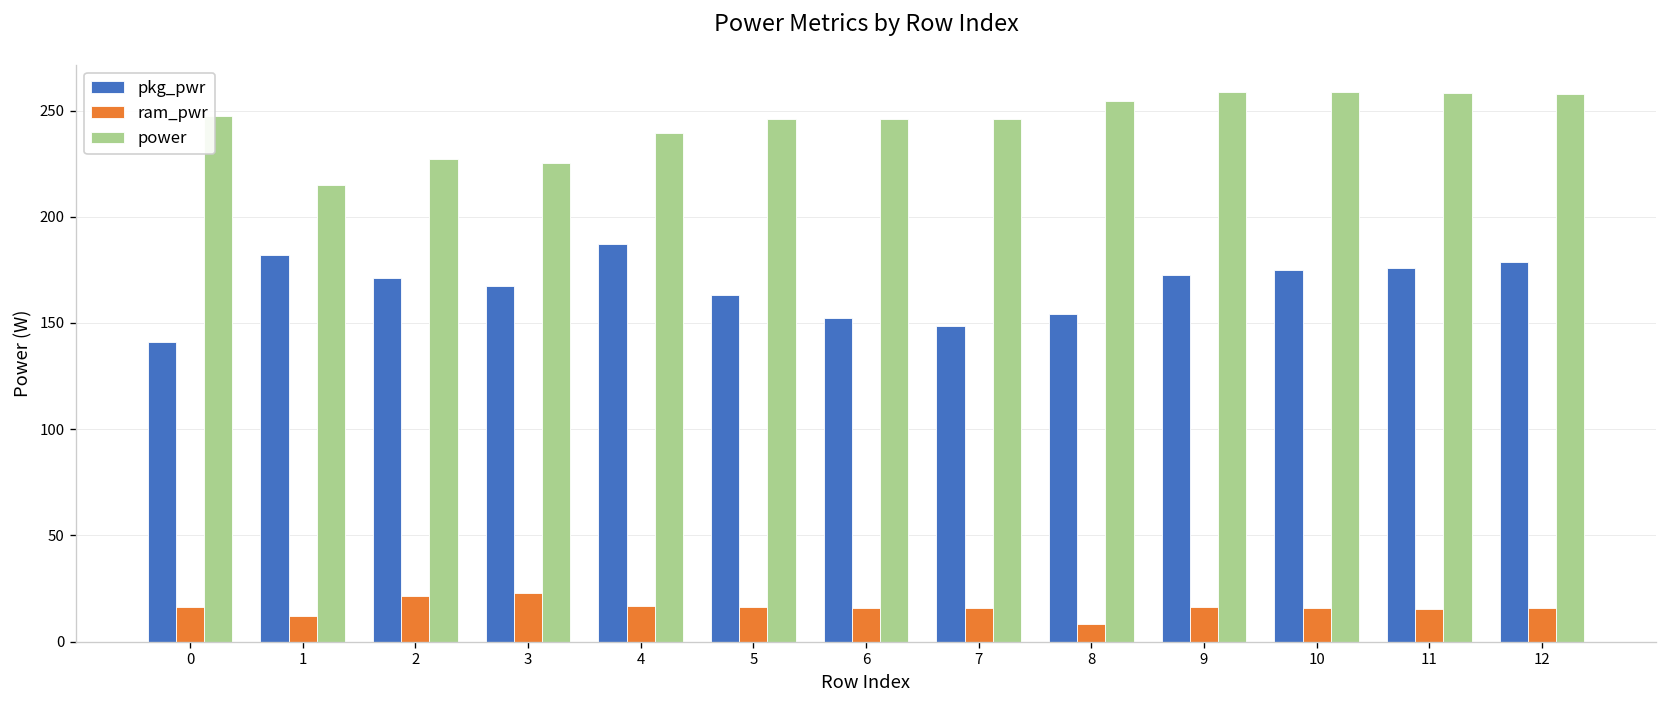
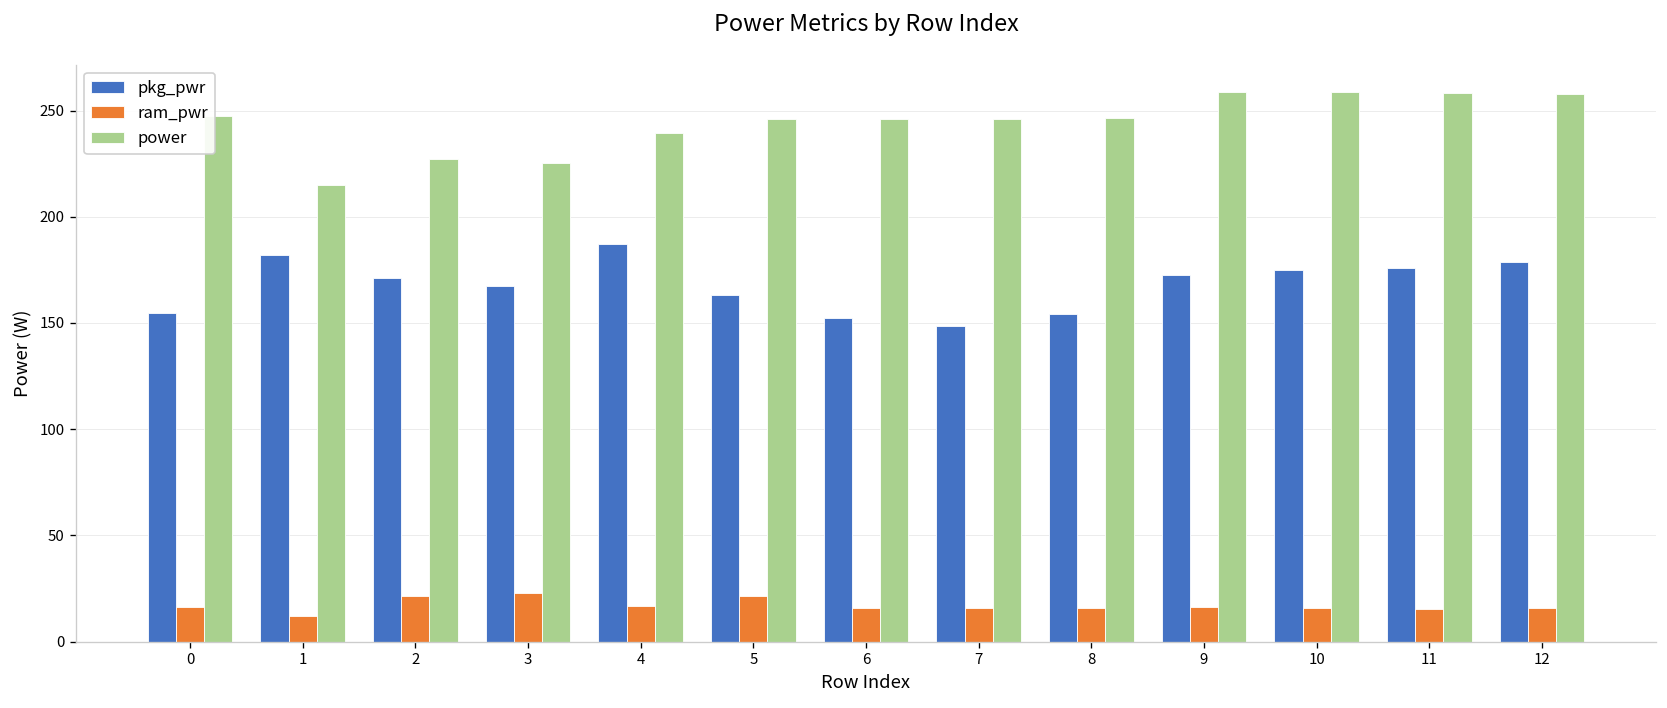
  {
    "pkg_pwr": {
-     "0": 141,
+     "0": 155,
      "1": 182,
      "2": 171,
      "3": 167,
      "4": 187,
      "5": 163,
      "6": 152,
      "7": 148,
      "8": 154,
      "9": 173,
      "10": 175,
      "11": 176,
      "12": 178
    },
    "ram_pwr": {
      "0": 17,
      "1": 12,
      "2": 22,
      "3": 23,
      "4": 17,
-     "5": 16,
+     "5": 21,
      "6": 16,
      "7": 16,
-     "8": 8,
+     "8": 16,
      "9": 16,
      "10": 16,
      "11": 15,
      "12": 16
    },
    "power": {
      "0": 247,
      "1": 215,
      "2": 227,
      "3": 226,
      "4": 240,
      "5": 246,
      "6": 246,
      "7": 246,
-     "8": 254,
+     "8": 247,
      "9": 259,
      "10": 259,
      "11": 258,
      "12": 258
    }
  }
